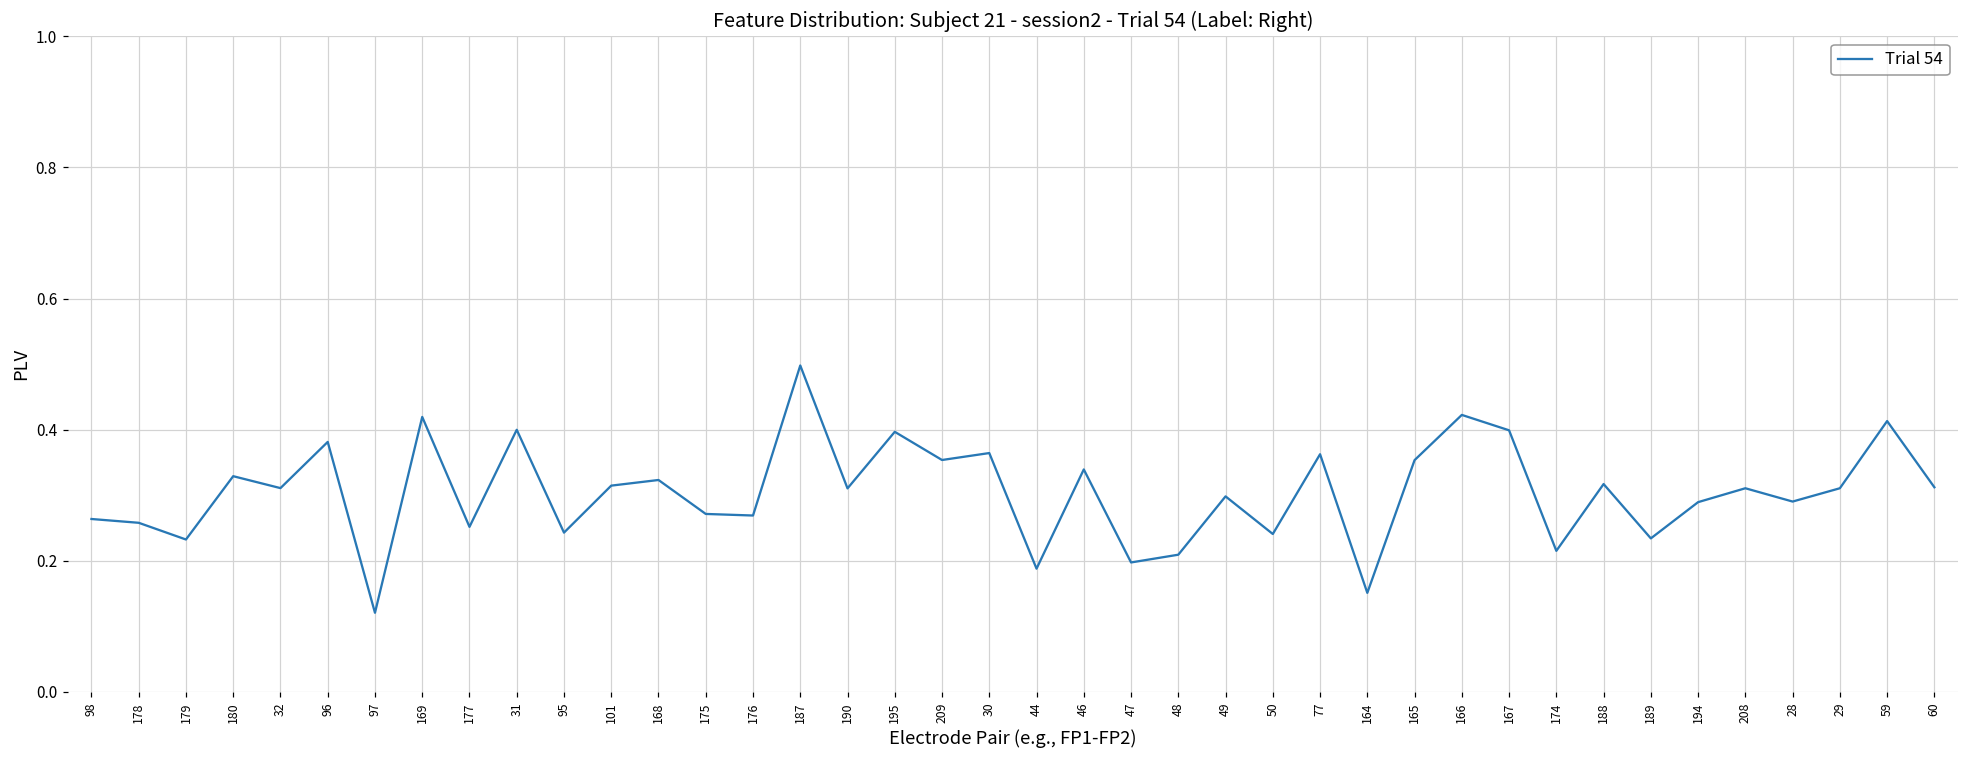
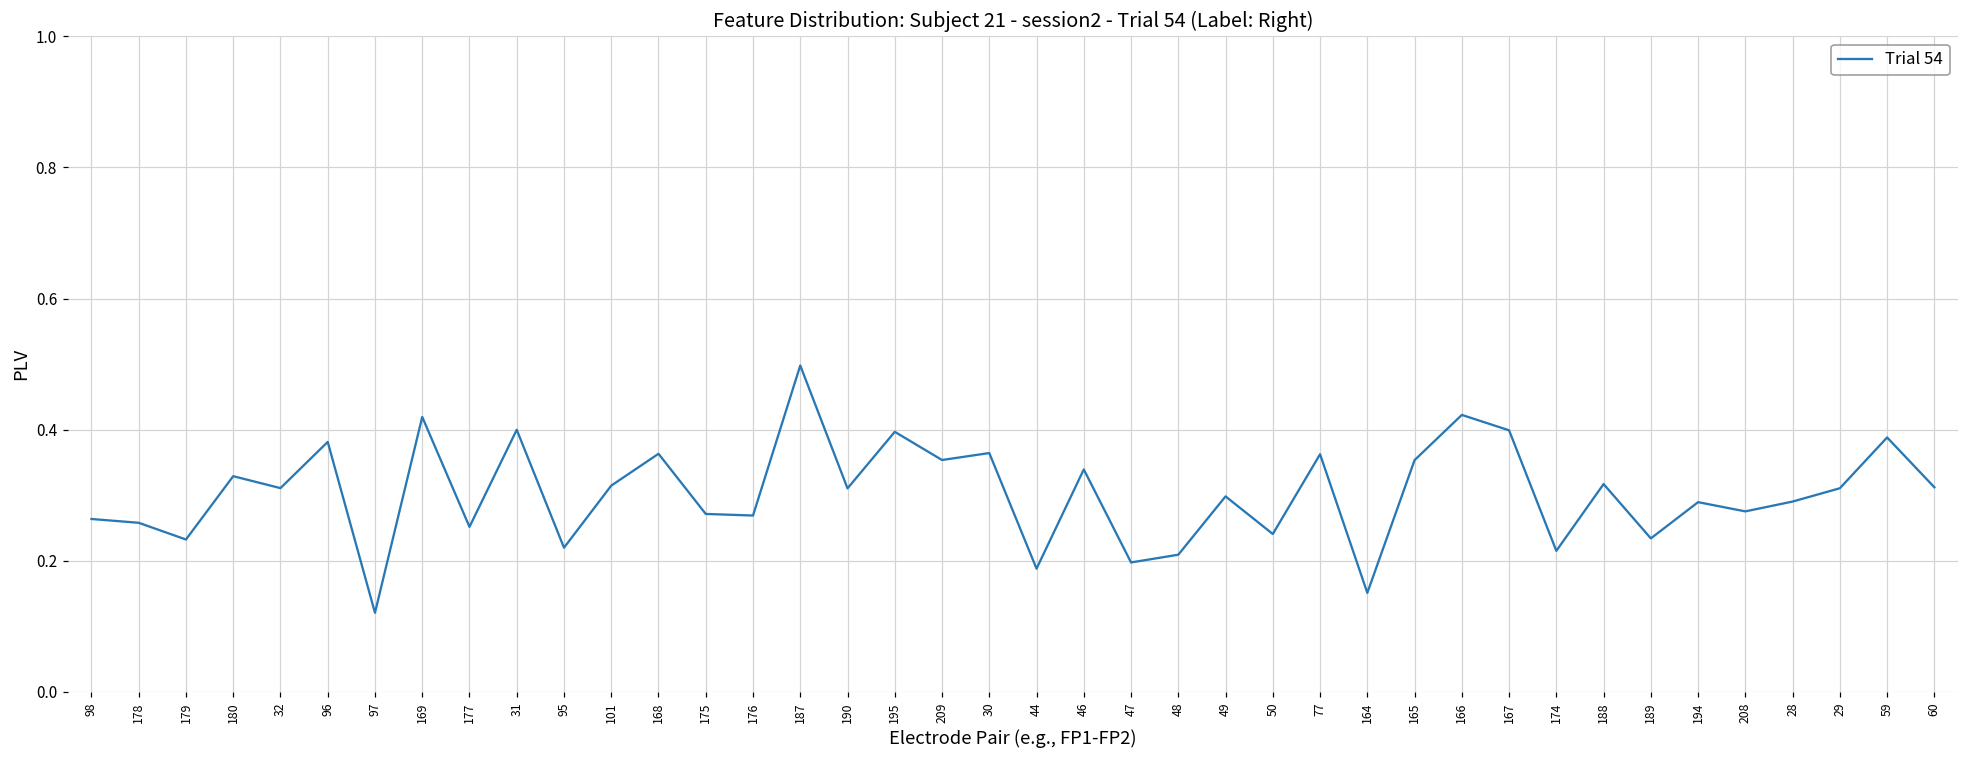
  {
    "98": 0.26,
    "178": 0.26,
    "179": 0.23,
    "180": 0.33,
    "32": 0.31,
    "96": 0.38,
    "97": 0.12,
    "169": 0.42,
    "177": 0.25,
    "31": 0.40,
-   "95": 0.24,
+   "95": 0.22,
    "101": 0.31,
-   "168": 0.32,
+   "168": 0.36,
    "175": 0.27,
    "176": 0.27,
    "187": 0.50,
    "190": 0.31,
    "195": 0.40,
    "209": 0.35,
    "30": 0.36,
    "44": 0.19,
    "46": 0.34,
    "47": 0.20,
    "48": 0.21,
    "49": 0.30,
    "50": 0.24,
    "77": 0.36,
    "164": 0.15,
    "165": 0.35,
    "166": 0.42,
    "167": 0.40,
    "174": 0.22,
    "188": 0.32,
    "189": 0.23,
    "194": 0.29,
-   "208": 0.31,
+   "208": 0.28,
    "28": 0.29,
    "29": 0.31,
-   "59": 0.41,
+   "59": 0.39,
    "60": 0.31
  }
